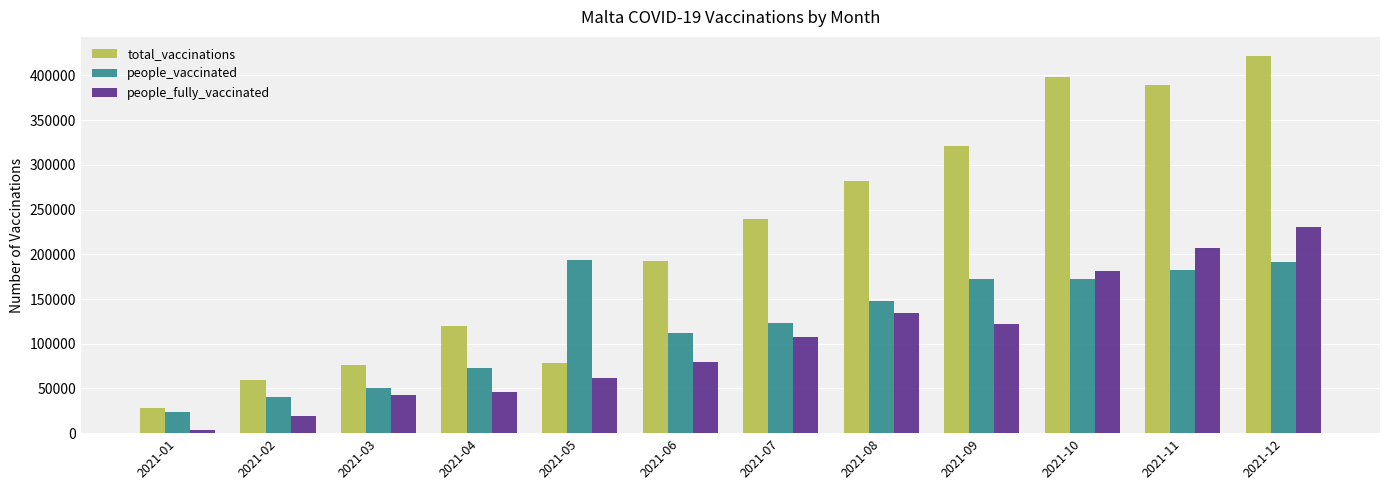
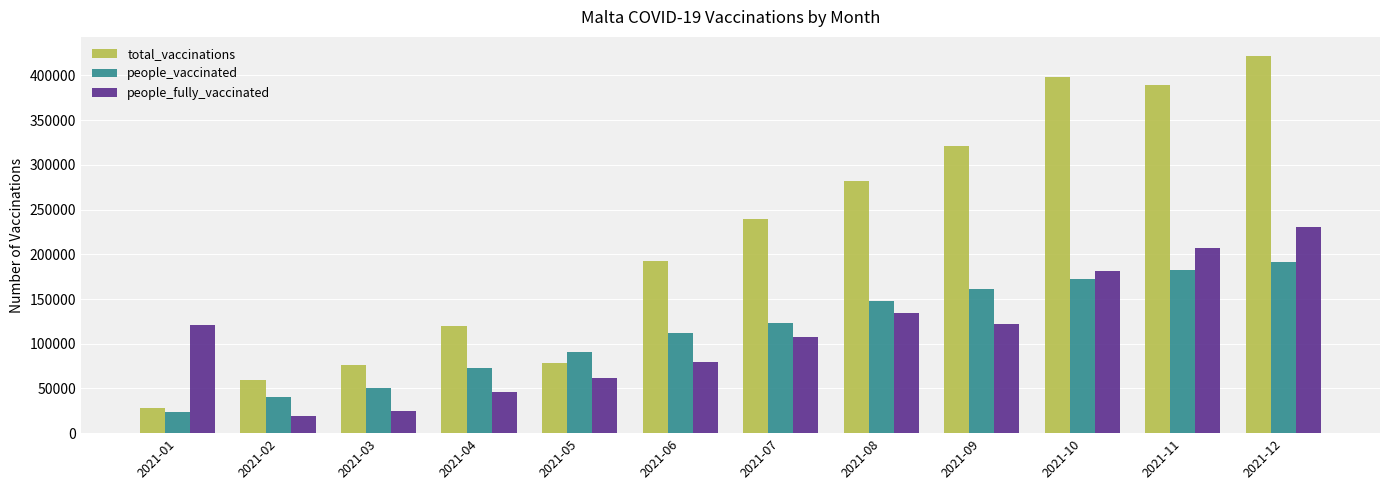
  {
    "total_vaccinations": {
      "2021-01": 30000,
      "2021-02": 60000,
      "2021-03": 80000,
      "2021-04": 120000,
      "2021-05": 80000,
      "2021-06": 190000,
      "2021-07": 240000,
      "2021-08": 280000,
      "2021-09": 320000,
      "2021-10": 400000,
      "2021-11": 390000,
      "2021-12": 420000
    },
    "people_vaccinated": {
      "2021-01": 20000,
      "2021-02": 40000,
      "2021-03": 50000,
      "2021-04": 70000,
-     "2021-05": 190000,
+     "2021-05": 90000,
      "2021-06": 110000,
      "2021-07": 120000,
      "2021-08": 150000,
-     "2021-09": 170000,
+     "2021-09": 160000,
      "2021-10": 170000,
      "2021-11": 180000,
      "2021-12": 190000
    },
    "people_fully_vaccinated": {
-     "2021-01": 0,
+     "2021-01": 120000,
      "2021-02": 20000,
-     "2021-03": 40000,
+     "2021-03": 30000,
      "2021-04": 50000,
      "2021-05": 60000,
      "2021-06": 80000,
      "2021-07": 110000,
      "2021-08": 130000,
      "2021-09": 120000,
      "2021-10": 180000,
      "2021-11": 210000,
      "2021-12": 230000
    }
  }
